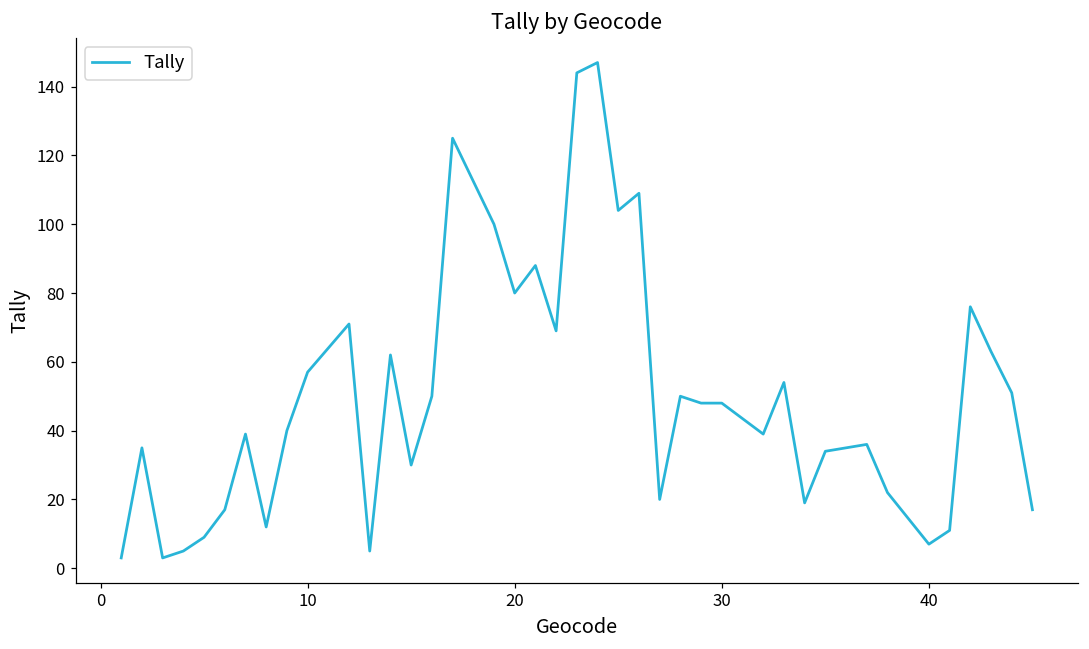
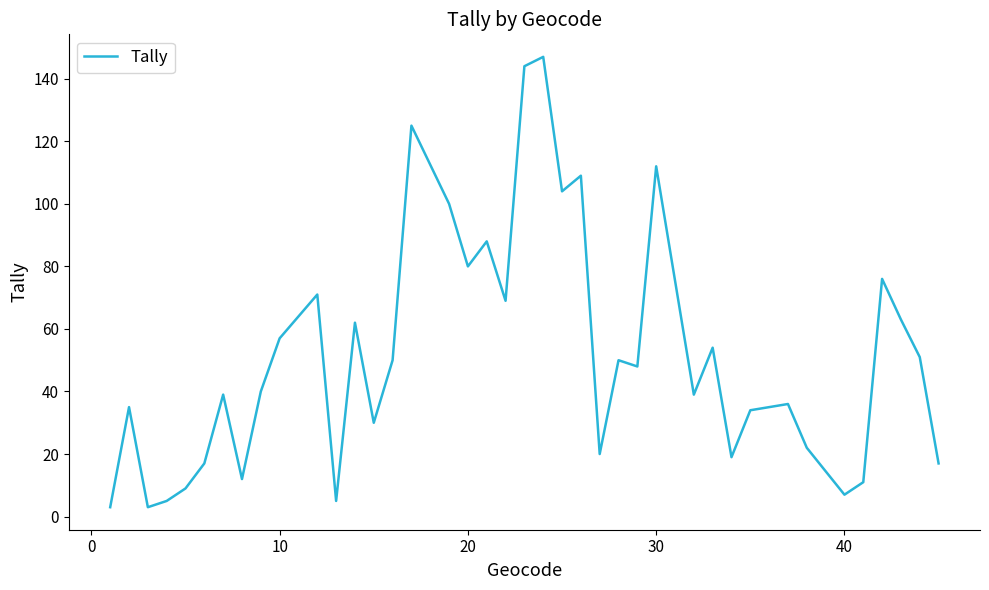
  {
    "10": 57,
    "20": 80,
-   "30": 48,
+   "30": 112,
    "40": 7
  }
